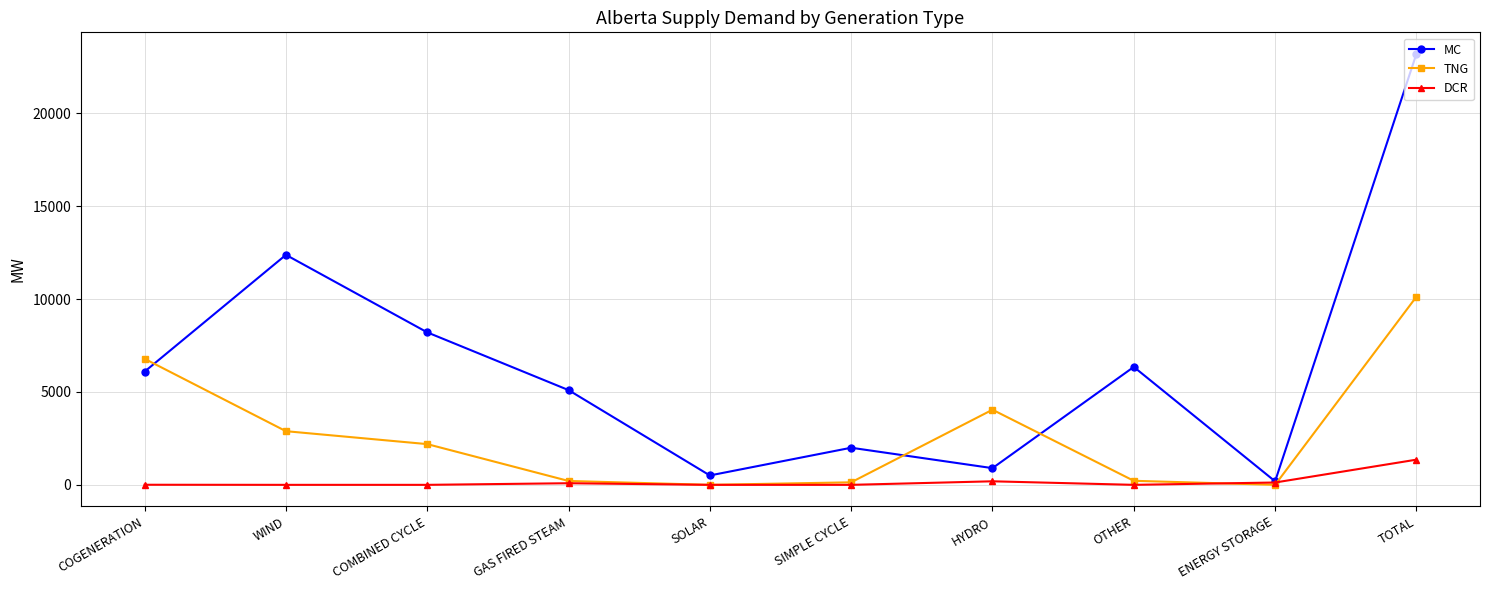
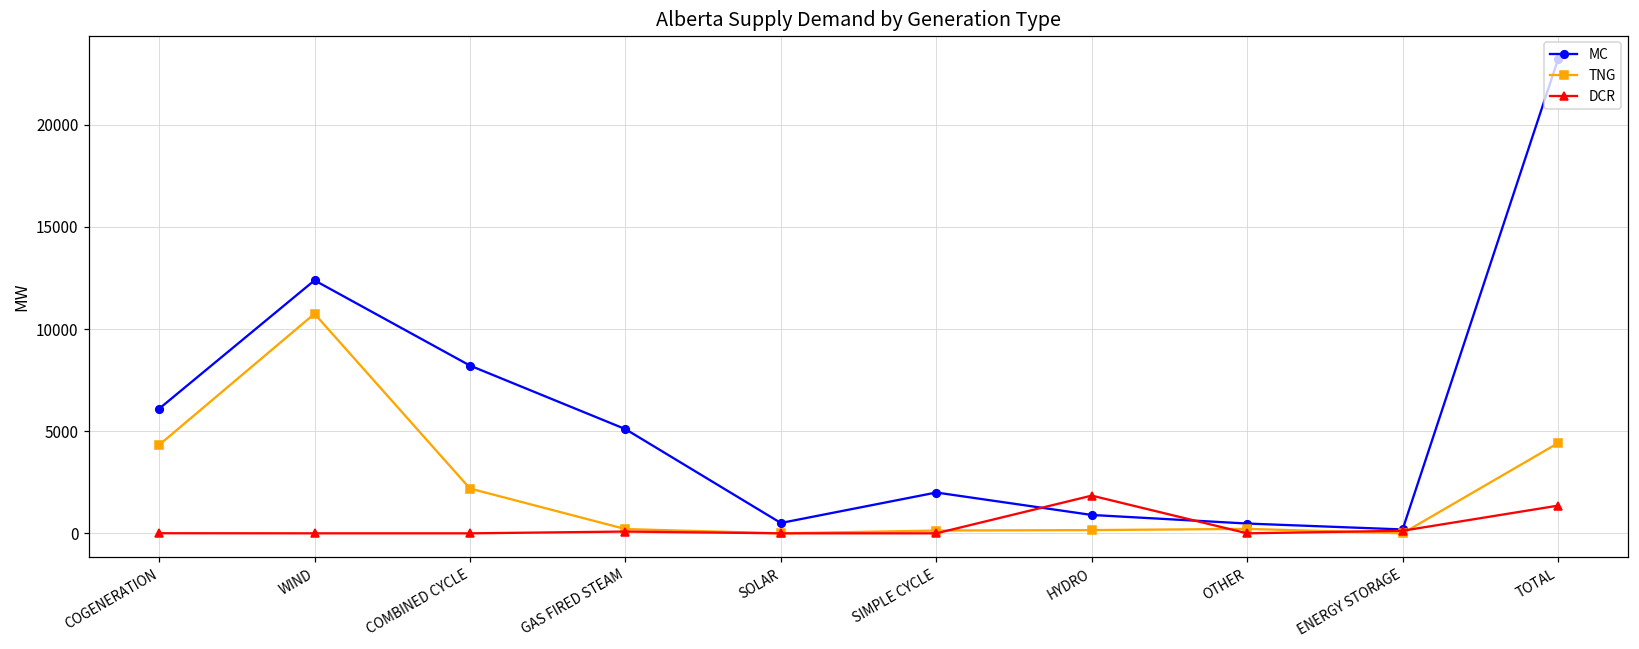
  {
    "MC": {
      "COGENERATION": 6100,
      "WIND": 12400,
      "COMBINED CYCLE": 8200,
      "GAS FIRED STEAM": 5100,
      "SOLAR": 500,
      "SIMPLE CYCLE": 2000,
      "HYDRO": 900,
-     "OTHER": 6300
+     "OTHER": 500
    },
    "TNG": {
-     "COGENERATION": 6800,
-     "WIND": 2900,
+     "COGENERATION": 4300,
+     "WIND": 10700,
      "COMBINED CYCLE": 2200,
-     "HYDRO": 4000,
+     "HYDRO": 200,
      "OTHER": 200,
-     "TOTAL": 10100
+     "TOTAL": 4400
    },
    "DCR": {
      "COGENERATION": 0,
      "WIND": 0,
      "COMBINED CYCLE": 0,
-     "HYDRO": 200,
+     "HYDRO": 1800,
      "OTHER": 0,
      "TOTAL": 1400
    }
  }
